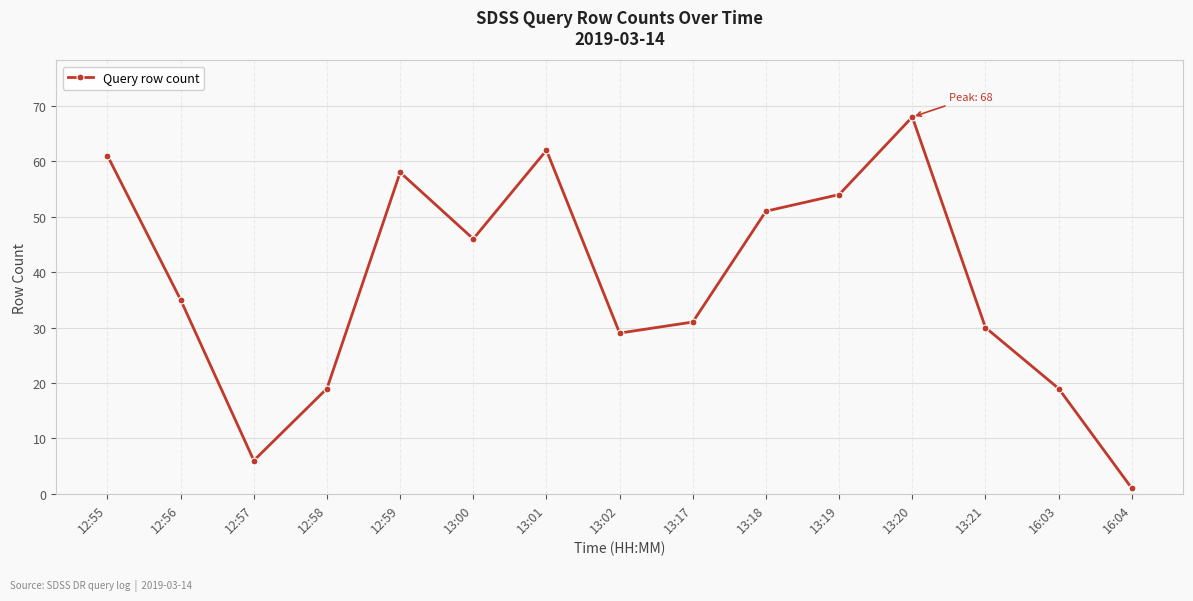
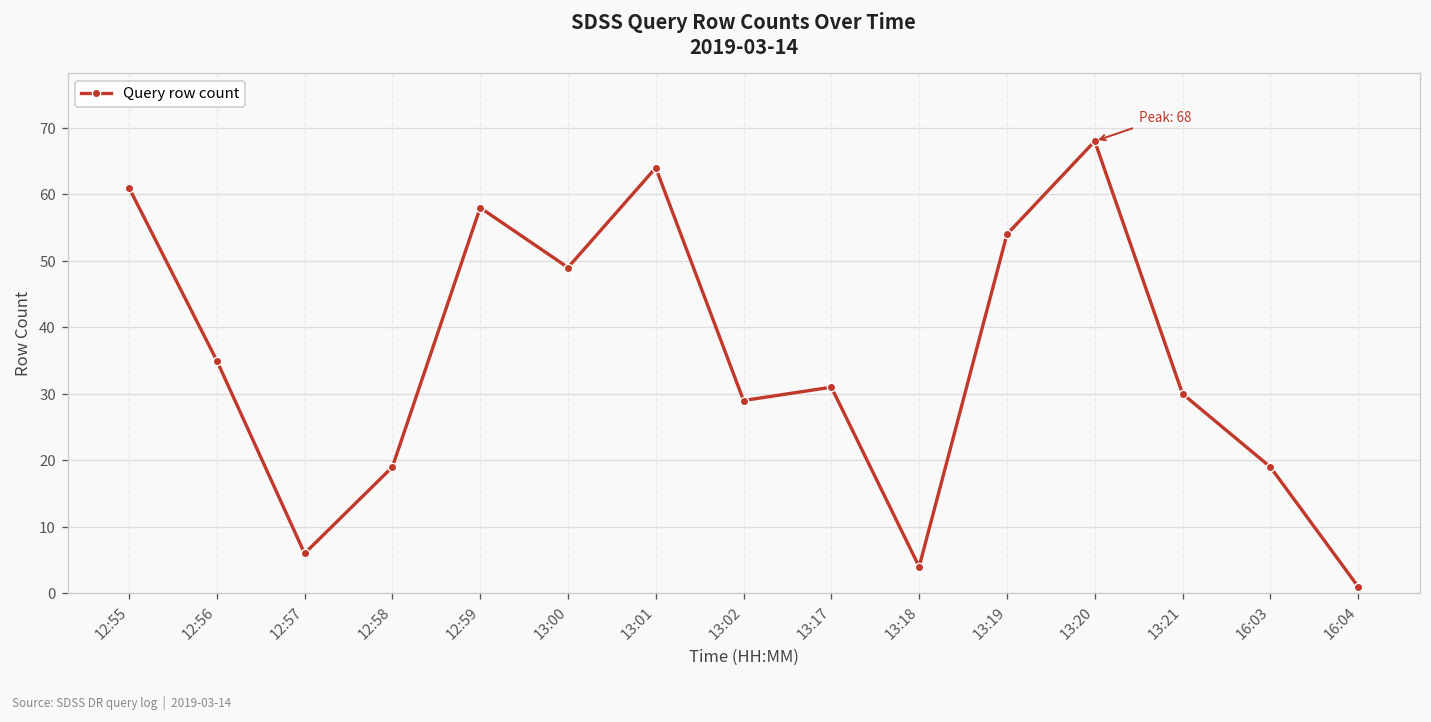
  {
    "12:55": 61,
    "12:56": 35,
    "12:57": 6,
    "12:58": 19,
    "12:59": 58,
-   "13:00": 46,
-   "13:01": 62,
+   "13:00": 49,
+   "13:01": 64,
    "13:02": 29,
    "13:17": 31,
-   "13:18": 51,
+   "13:18": 4,
    "13:19": 54,
    "13:21": 30,
    "16:03": 19,
    "16:04": 1
  }
